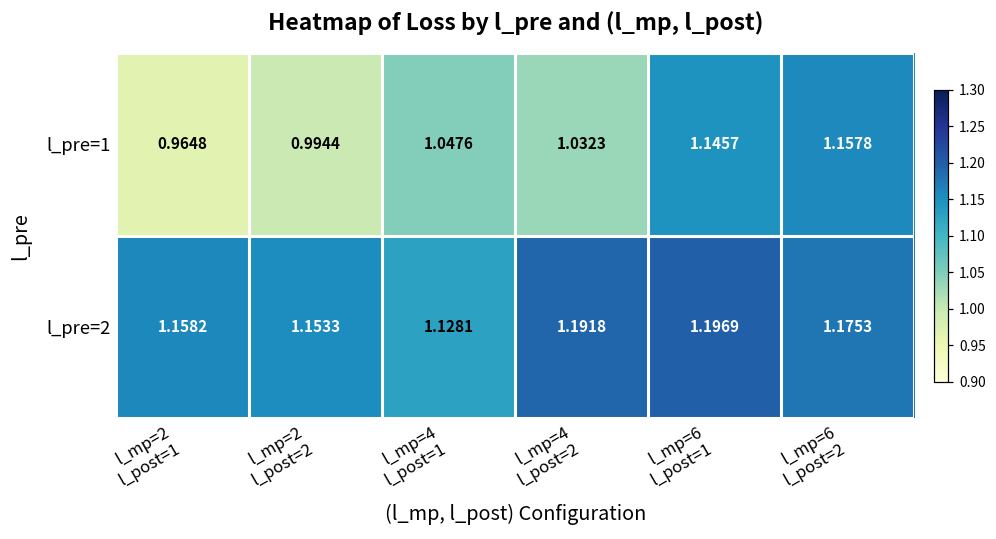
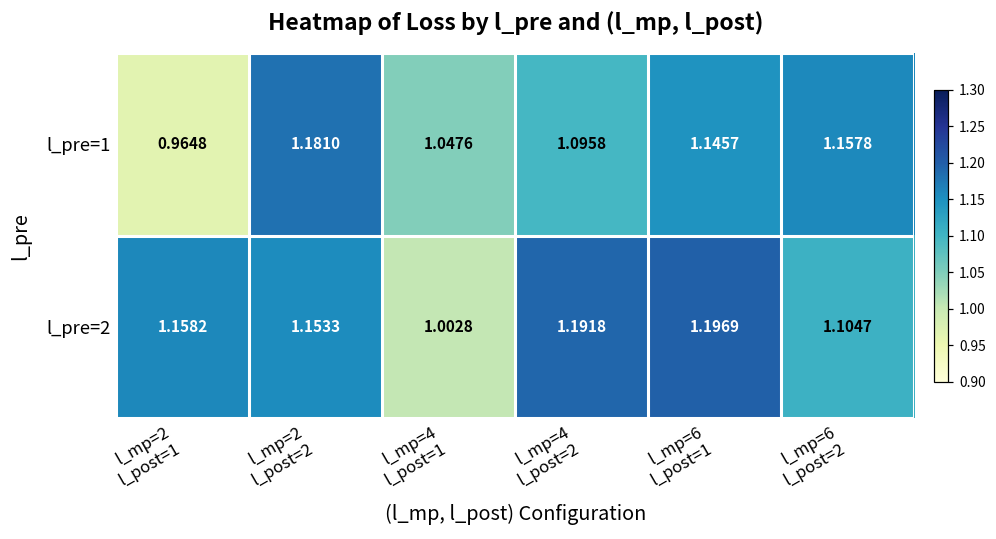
  {
    "l_pre=1": {
      "l_mp=2 l_post=1": 0.9648,
-     "l_mp=2 l_post=2": 0.9944,
+     "l_mp=2 l_post=2": 1.1810,
      "l_mp=4 l_post=1": 1.0476,
-     "l_mp=4 l_post=2": 1.0323,
+     "l_mp=4 l_post=2": 1.0958,
      "l_mp=6 l_post=1": 1.1457,
      "l_mp=6 l_post=2": 1.1578
    },
    "l_pre=2": {
      "l_mp=2 l_post=1": 1.1582,
      "l_mp=2 l_post=2": 1.1533,
-     "l_mp=4 l_post=1": 1.1281,
+     "l_mp=4 l_post=1": 1.0028,
      "l_mp=4 l_post=2": 1.1918,
      "l_mp=6 l_post=1": 1.1969,
-     "l_mp=6 l_post=2": 1.1753
+     "l_mp=6 l_post=2": 1.1047
    }
  }
